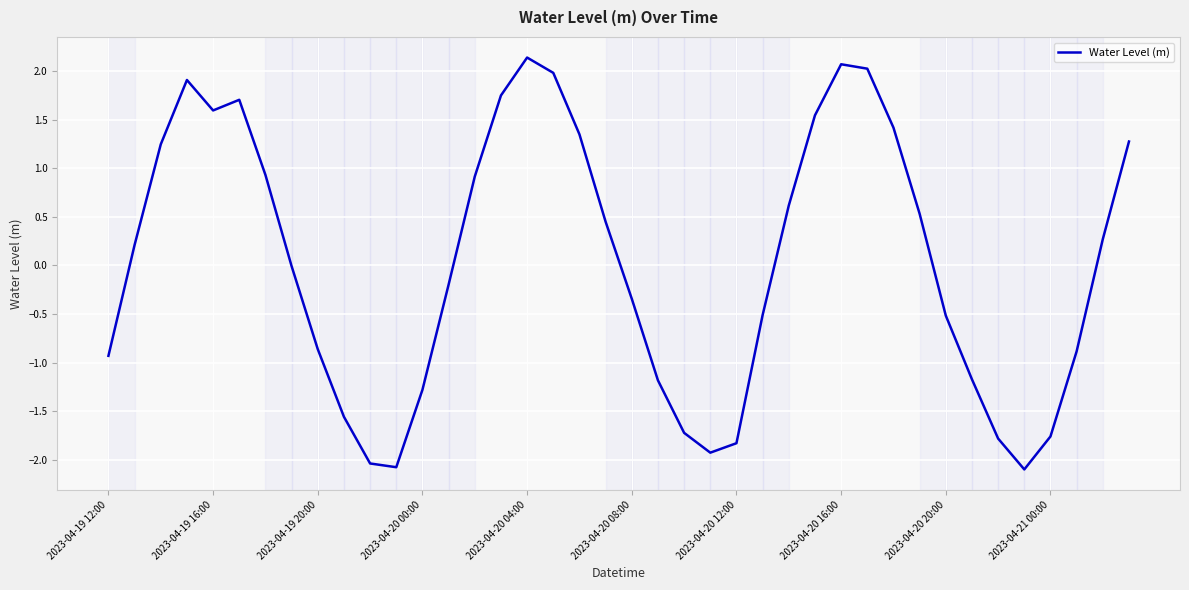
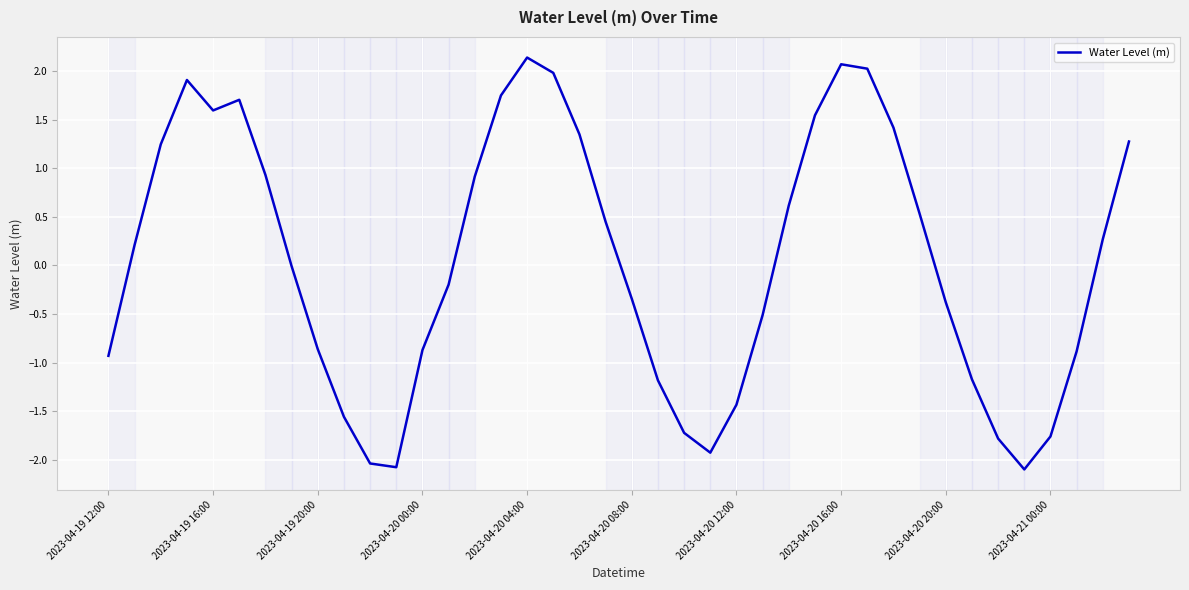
  {
    "2023-04-19 12:00": -0.9,
    "2023-04-19 16:00": 1.6,
    "2023-04-19 20:00": -0.9,
-   "2023-04-20 00:00": -1.3,
+   "2023-04-20 00:00": -0.9,
    "2023-04-20 04:00": 2.1,
    "2023-04-20 08:00": -0.3,
-   "2023-04-20 12:00": -1.8,
+   "2023-04-20 12:00": -1.4,
    "2023-04-20 16:00": 2.1,
-   "2023-04-20 20:00": -0.5,
+   "2023-04-20 20:00": -0.4,
    "2023-04-21 00:00": -1.8
  }
